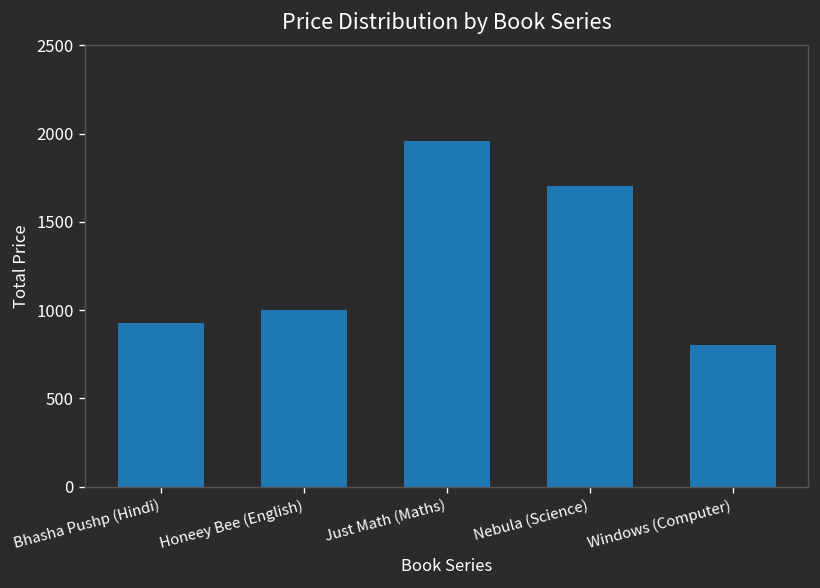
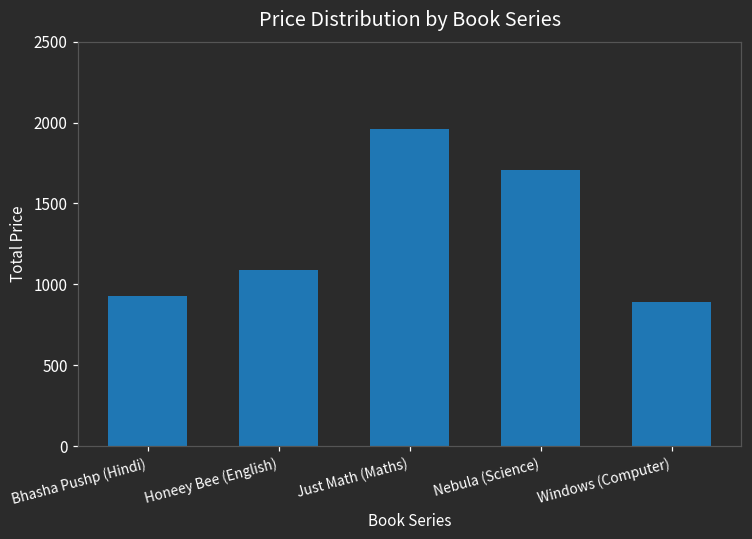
  {
    "Bhasha Pushp (Hindi)": 930,
-   "Honeey Bee (English)": 1000,
+   "Honeey Bee (English)": 1090,
    "Just Math (Maths)": 1960,
    "Nebula (Science)": 1700,
-   "Windows (Computer)": 810
+   "Windows (Computer)": 890
  }
